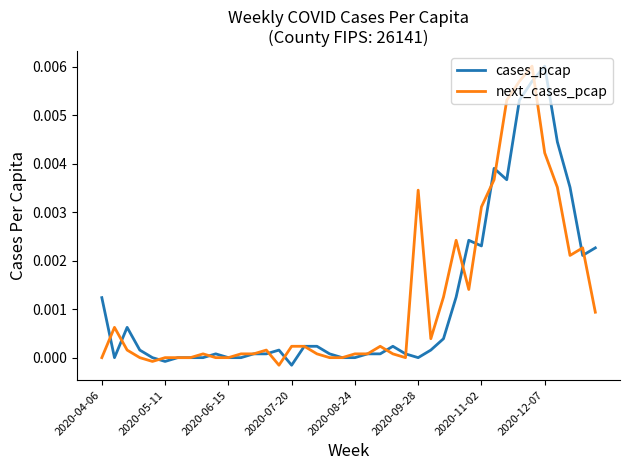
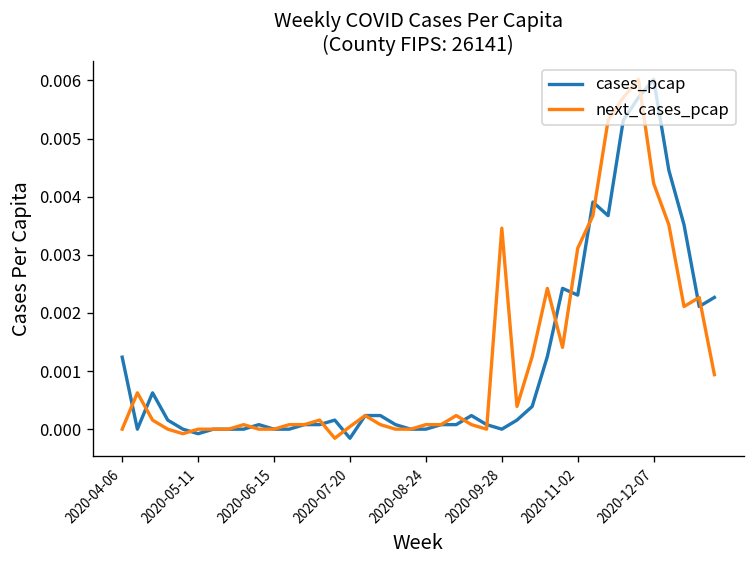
  {
    "cases_pcap": {
      "2020-04-06": 0.0012,
      "2020-05-11": -0.0001,
      "2020-07-20": -0.0002,
      "2020-08-24": 0.0000,
      "2020-09-28": 0.0000,
      "2020-11-02": 0.0023
    },
    "next_cases_pcap": {
      "2020-04-06": 0.0000,
      "2020-05-11": 0.0000,
-     "2020-07-20": 0.0002,
+     "2020-07-20": 0.0000,
      "2020-08-24": 0.0001,
      "2020-09-28": 0.0035,
      "2020-11-02": 0.0031,
      "2020-12-07": 0.0042
    }
  }
